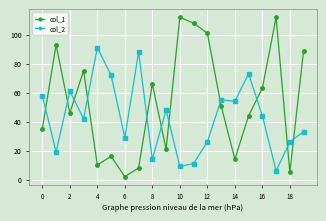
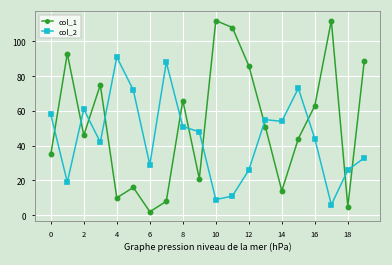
  {
    "col_1": {
      "0": 35,
      "2": 46,
      "4": 10,
      "6": 2,
      "8": 66,
      "10": 112,
-     "12": 101,
+     "12": 86,
      "14": 14,
      "16": 63,
      "18": 5
    },
    "col_2": {
      "0": 58,
      "2": 61,
      "4": 91,
      "6": 29,
-     "8": 14,
+     "8": 51,
      "10": 9,
      "12": 26,
      "14": 54,
      "16": 44,
      "18": 26
    }
  }
